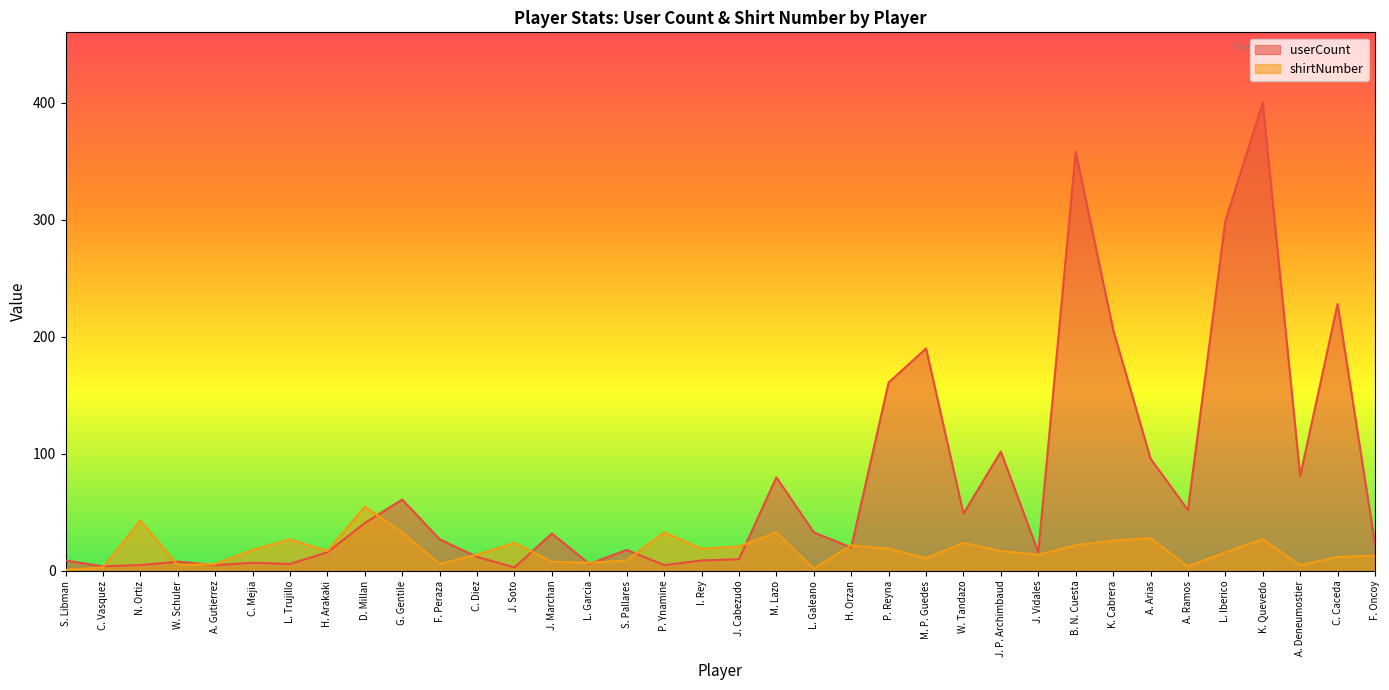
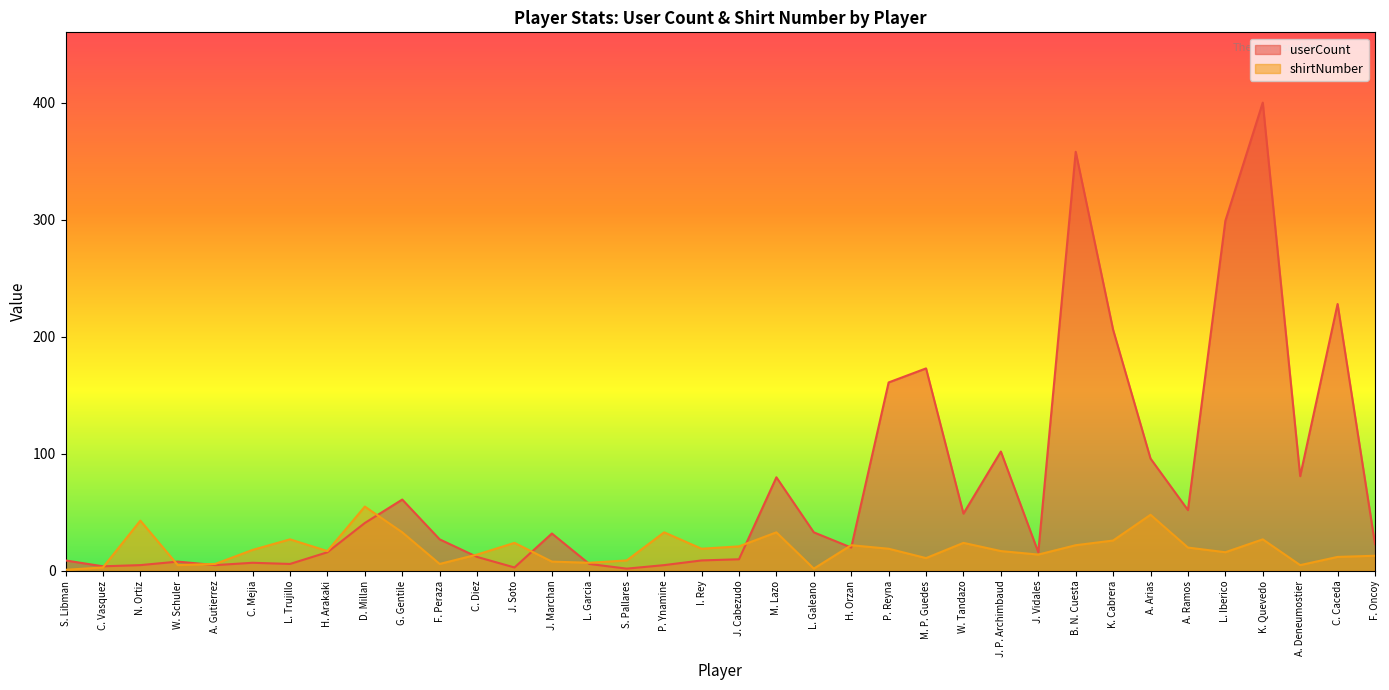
  {
    "userCount": {
      "S. Libman": 9,
      "N. Ortiz": 5,
      "W. Schuler": 8,
      "C. Mejia": 7,
      "L. Trujillo": 6,
      "D. Millan": 41,
      "G. Gentile": 61,
      "F. Peraza": 27,
      "J. Soto": 3,
      "J. Marchan": 32,
-     "S. Pallares": 18,
+     "S. Pallares": 2,
      "P. Ynamine": 5,
      "I. Rey": 9,
      "J. Cabezudo": 10,
      "M. Lazo": 80,
      "L. Galeano": 33,
      "P. Reyna": 161,
-     "M. P. Guedes": 190,
+     "M. P. Guedes": 173,
      "W. Tandazo": 49,
      "J. P. Archimbaud": 102,
      "B. N. Cuesta": 358,
      "K. Cabrera": 206,
      "A. Arias": 96,
      "A. Ramos": 52,
      "L. Iberico": 299,
      "K. Quevedo": 400,
      "A. Deneumostier": 81,
      "C. Caceda": 228,
      "F. Oncoy": 23
    },
    "shirtNumber": {
      "S. Libman": 1,
      "N. Ortiz": 43,
      "W. Schuler": 5,
      "C. Mejia": 18,
      "L. Trujillo": 27,
      "D. Millan": 55,
      "G. Gentile": 33,
      "F. Peraza": 6,
      "J. Soto": 24,
      "J. Marchan": 8,
      "S. Pallares": 9,
      "P. Ynamine": 33,
      "I. Rey": 19,
      "J. Cabezudo": 21,
      "M. Lazo": 33,
      "L. Galeano": 2,
      "P. Reyna": 19,
      "M. P. Guedes": 11,
      "W. Tandazo": 24,
      "J. P. Archimbaud": 17,
      "B. N. Cuesta": 22,
      "K. Cabrera": 26,
-     "A. Arias": 28,
-     "A. Ramos": 4,
+     "A. Arias": 48,
+     "A. Ramos": 20,
      "L. Iberico": 16,
      "K. Quevedo": 27,
      "A. Deneumostier": 5,
      "C. Caceda": 12,
      "F. Oncoy": 13
    }
  }
